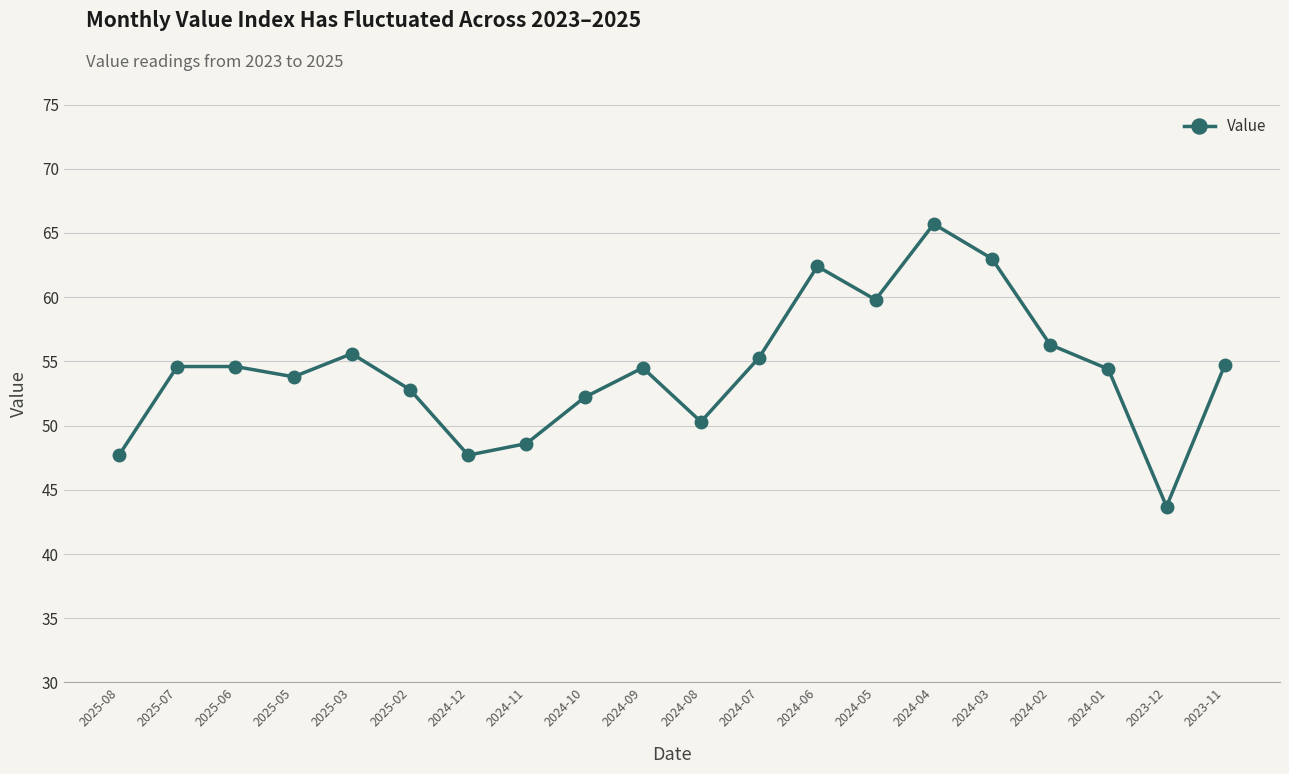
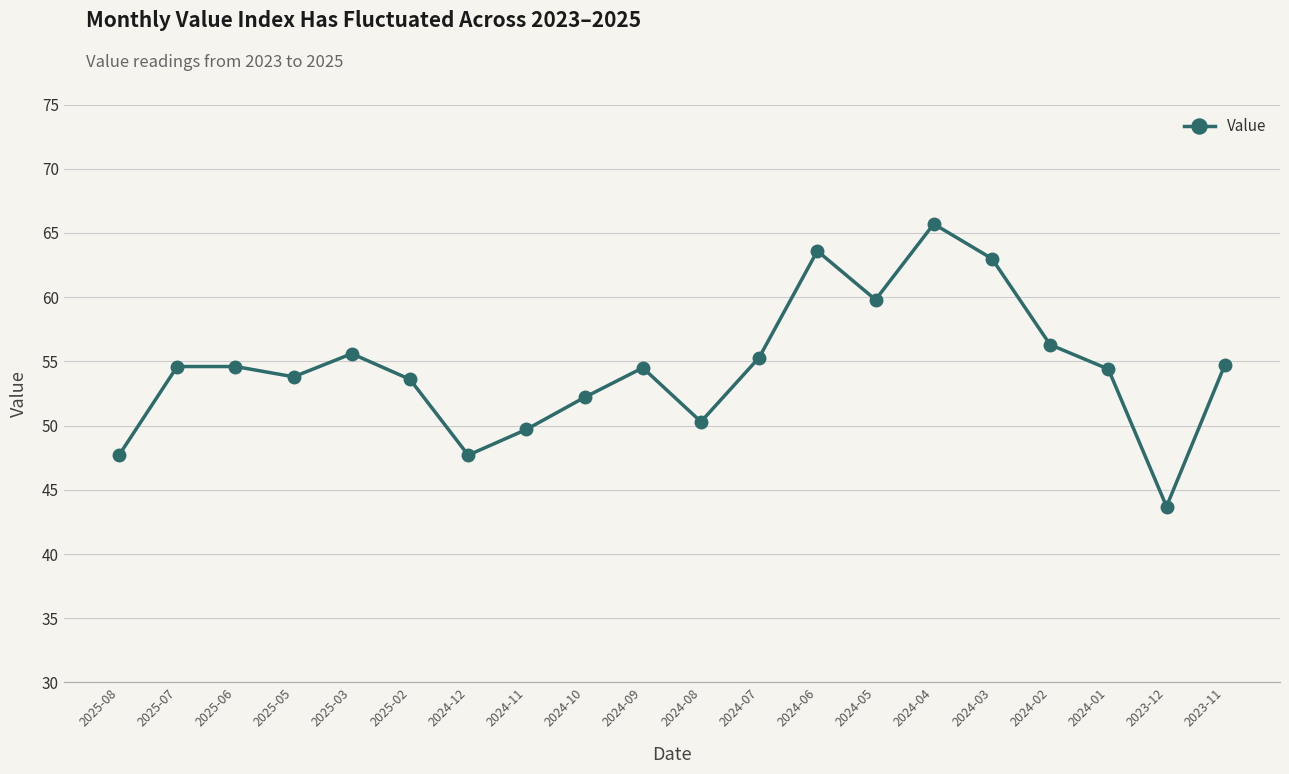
  {
    "2025-08": 47.7,
    "2025-07": 54.6,
    "2025-06": 54.6,
    "2025-05": 53.8,
    "2025-03": 55.6,
-   "2025-02": 52.8,
+   "2025-02": 53.6,
    "2024-12": 47.7,
-   "2024-11": 48.6,
+   "2024-11": 49.7,
    "2024-10": 52.2,
    "2024-09": 54.5,
    "2024-08": 50.3,
    "2024-07": 55.3,
-   "2024-06": 62.4,
+   "2024-06": 63.6,
    "2024-05": 59.8,
    "2024-04": 65.7,
    "2024-03": 63.0,
    "2024-02": 56.3,
    "2024-01": 54.4,
    "2023-12": 43.7,
    "2023-11": 54.7
  }
